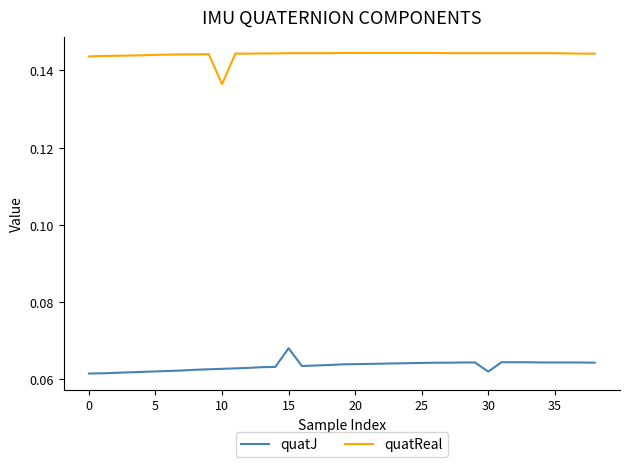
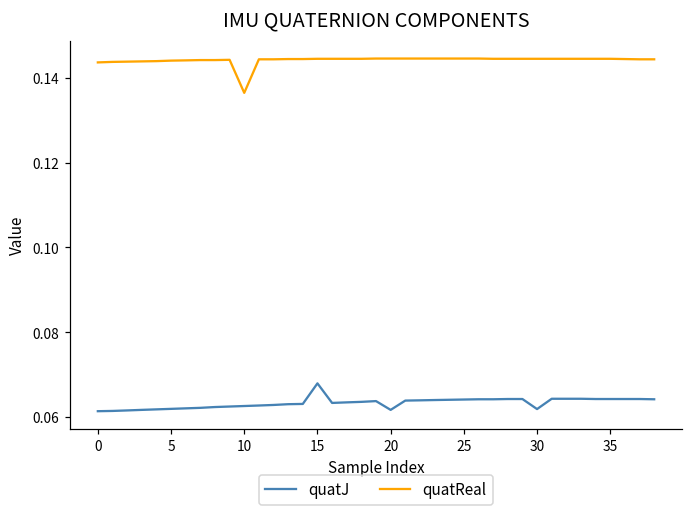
  {
    "quatJ": {
      "0": 0.061,
      "5": 0.062,
      "10": 0.063,
      "15": 0.068,
-     "20": 0.064,
+     "20": 0.062,
      "25": 0.064,
      "30": 0.062,
      "35": 0.064
    },
    "quatReal": {
      "0": 0.144,
      "5": 0.144,
      "10": 0.136,
      "15": 0.144,
      "20": 0.145,
      "25": 0.145,
      "30": 0.144,
      "35": 0.144
    }
  }
